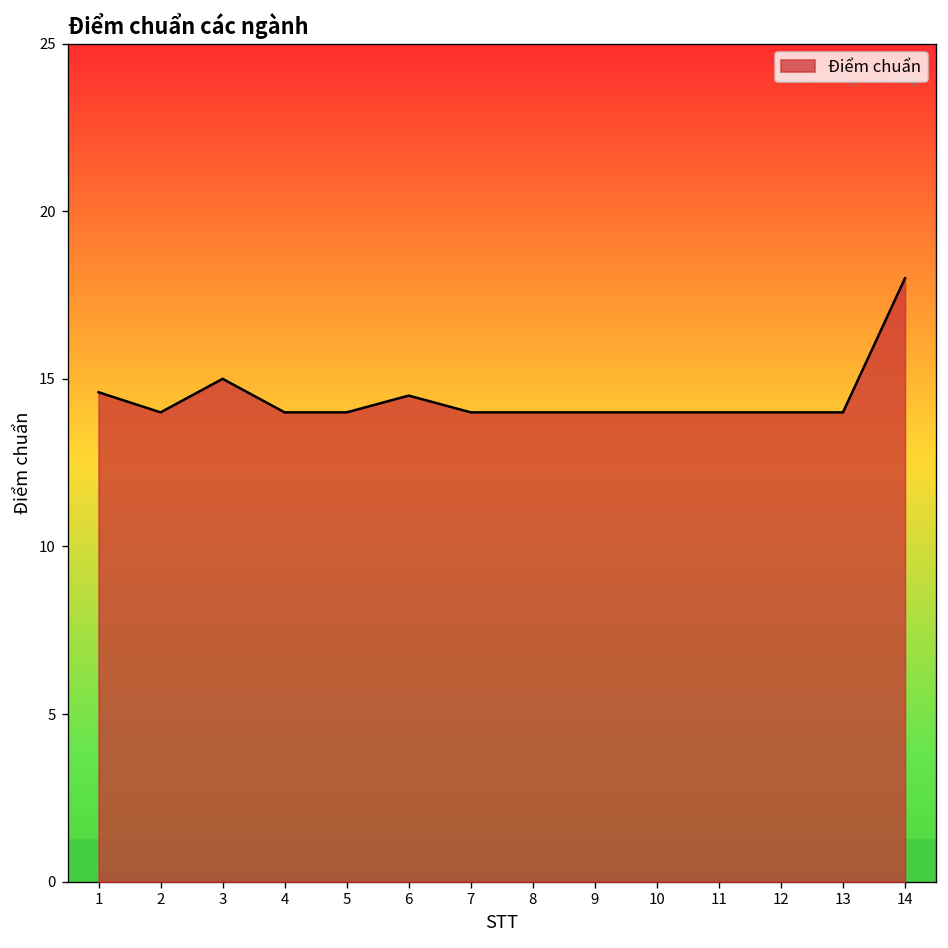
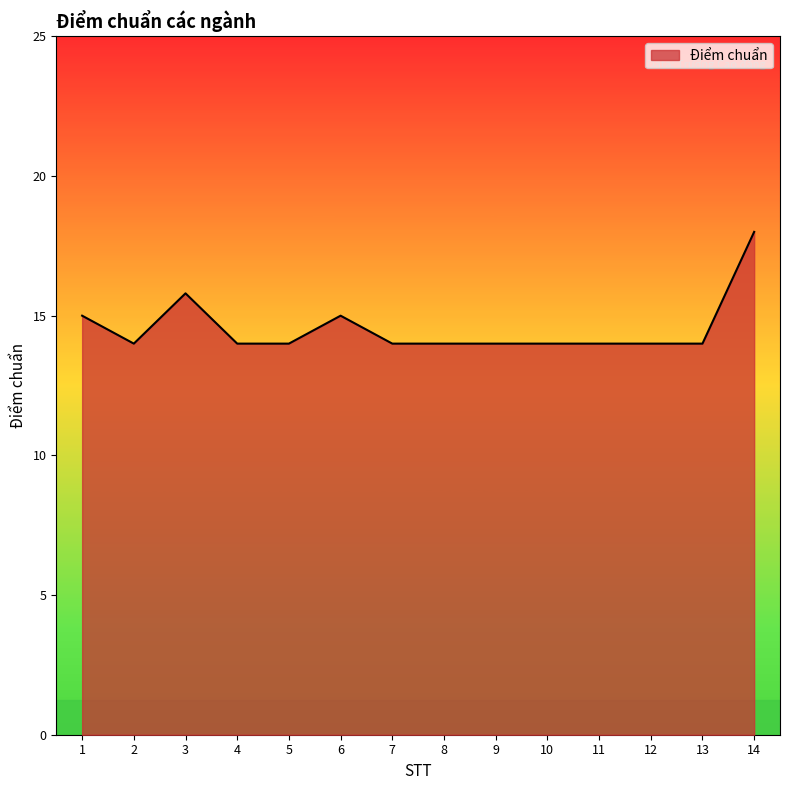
  {
-   "1": 14.6,
+   "1": 15.0,
    "2": 14.0,
-   "3": 15.0,
+   "3": 15.8,
    "4": 14.0,
    "5": 14.0,
-   "6": 14.5,
+   "6": 15.0,
    "7": 14.0,
    "8": 14.0,
    "9": 14.0,
    "10": 14.0,
    "11": 14.0,
    "12": 14.0,
    "13": 14.0,
    "14": 18.0
  }
